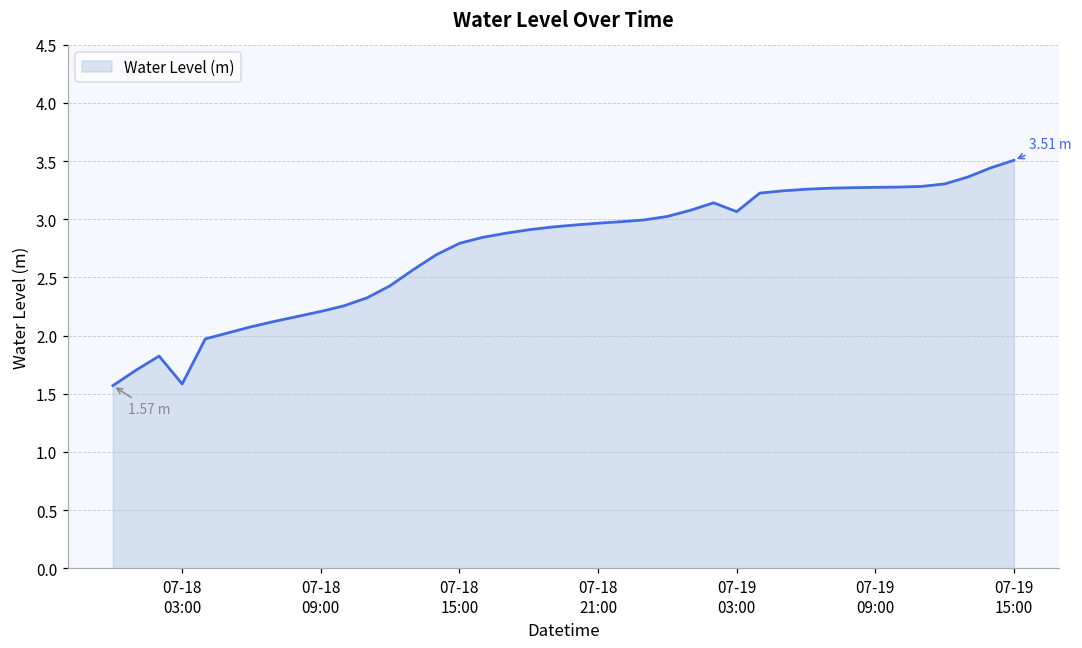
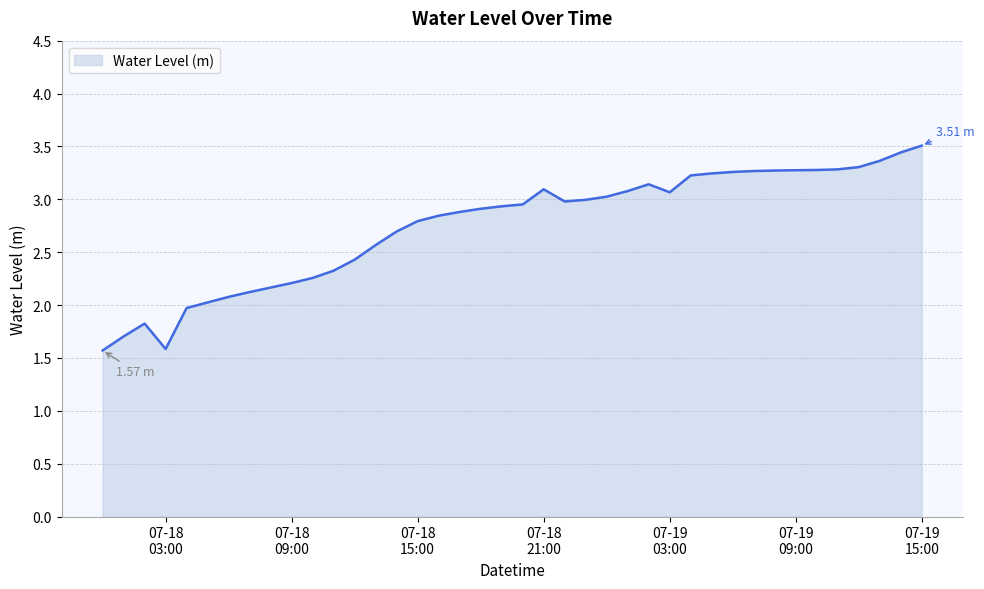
  {
    "07-18 03:00": 1.58,
    "07-18 09:00": 2.21,
    "07-18 15:00": 2.79,
-   "07-18 21:00": 2.97,
+   "07-18 21:00": 3.09,
    "07-19 03:00": 3.07,
    "07-19 09:00": 3.27
  }
